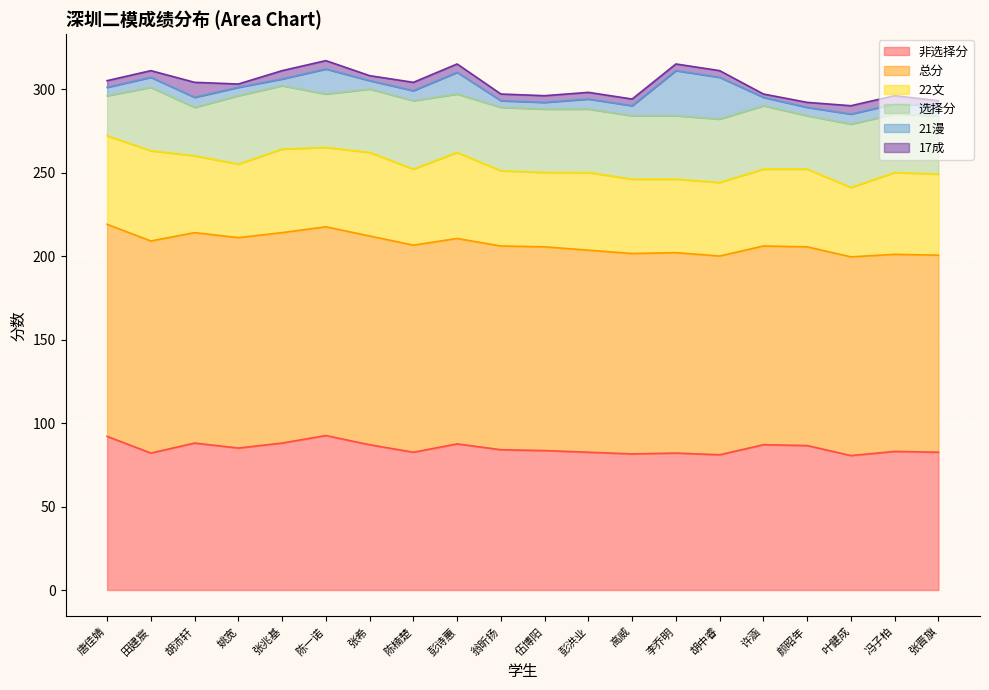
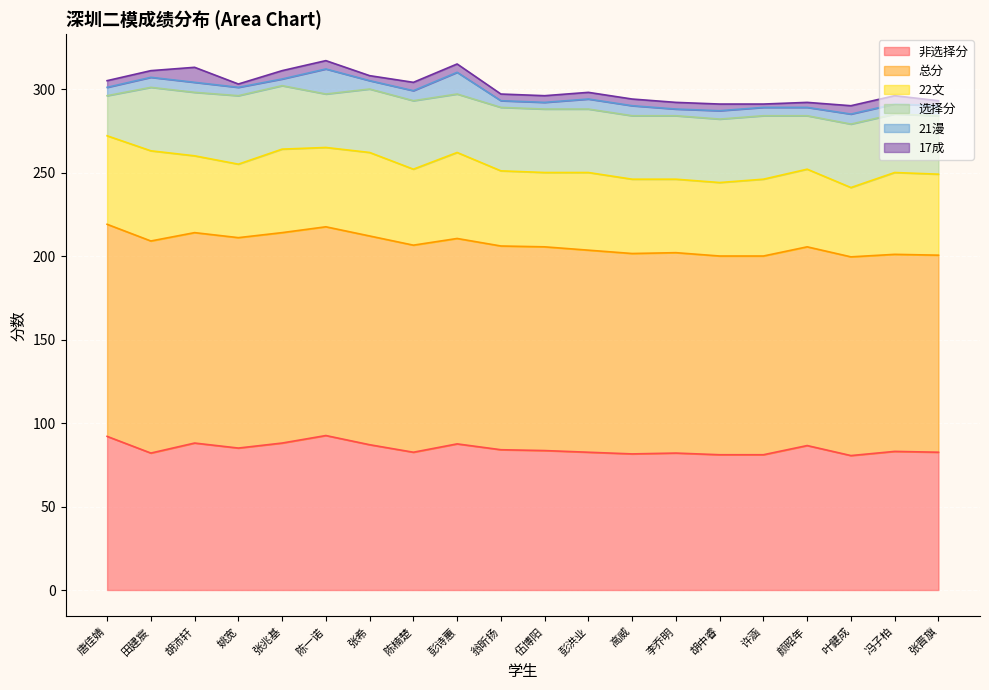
  {
    "非选择分": {
      "唐佳婧": 92,
      "田建宸": 82,
      "胡沛轩": 88,
      "姚宽": 85,
      "张兆基": 88,
      "陈一诺": 93,
      "张希": 87,
      "陈楠楚": 83,
      "彭诗蕙": 88,
      "翁昕扬": 84,
      "伍博阳": 84,
      "彭洪业": 83,
      "高威": 82,
      "李乔明": 82,
      "胡中睿": 81,
-     "许涵": 87,
+     "许涵": 81,
      "颜昭年": 87,
      "叶健成": 81,
      "冯子柏": 83,
      "张晋旗": 83
    },
    "选择分": {
      "唐佳婧": 24,
      "田建宸": 38,
-     "胡沛轩": 29,
+     "胡沛轩": 38,
      "姚宽": 41,
      "张兆基": 38,
      "陈一诺": 32,
      "张希": 38,
      "陈楠楚": 41,
      "彭诗蕙": 35,
      "翁昕扬": 38,
      "伍博阳": 38,
      "彭洪业": 38,
      "高威": 38,
      "李乔明": 38,
      "胡中睿": 38,
      "许涵": 38,
      "颜昭年": 32,
      "叶健成": 38
    },
    "21漫": {
      "唐佳婧": 5,
      "田建宸": 6,
      "胡沛轩": 6,
      "姚宽": 5,
      "张兆基": 4,
      "陈一诺": 15,
      "张希": 5,
      "陈楠楚": 6,
      "彭诗蕙": 13,
      "翁昕扬": 4,
      "伍博阳": 4,
      "彭洪业": 6,
      "高威": 6,
-     "李乔明": 27,
-     "胡中睿": 25,
+     "李乔明": 4,
+     "胡中睿": 5,
      "许涵": 5,
      "颜昭年": 5,
      "叶健成": 6
    },
    "17成": {
      "唐佳婧": 4,
      "田建宸": 4,
      "胡沛轩": 9,
      "姚宽": 2,
      "张兆基": 5,
      "陈一诺": 5,
      "张希": 3,
      "陈楠楚": 5,
      "彭诗蕙": 5,
      "翁昕扬": 4,
      "伍博阳": 4,
      "彭洪业": 4,
      "高威": 4,
      "李乔明": 4,
      "胡中睿": 4,
      "许涵": 2,
      "颜昭年": 3,
      "叶健成": 5
    }
  }
